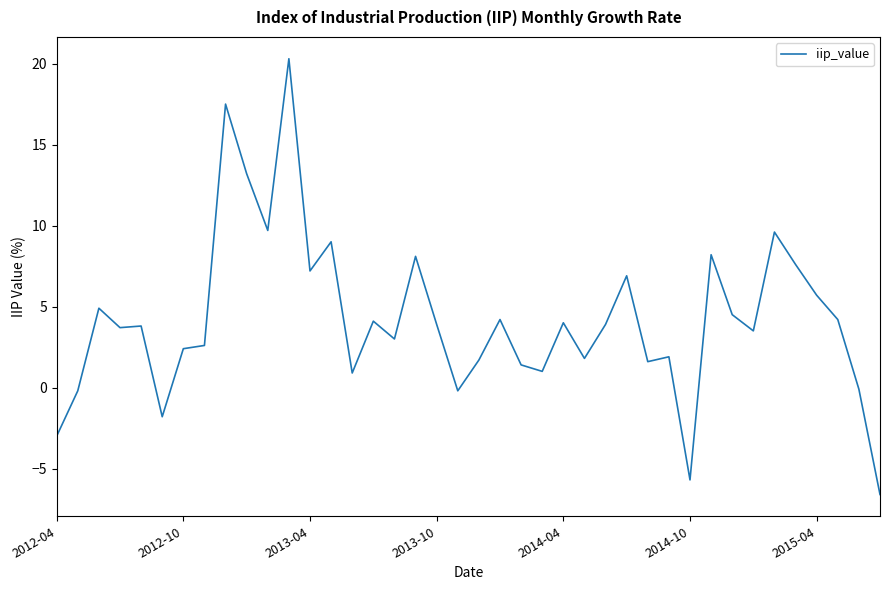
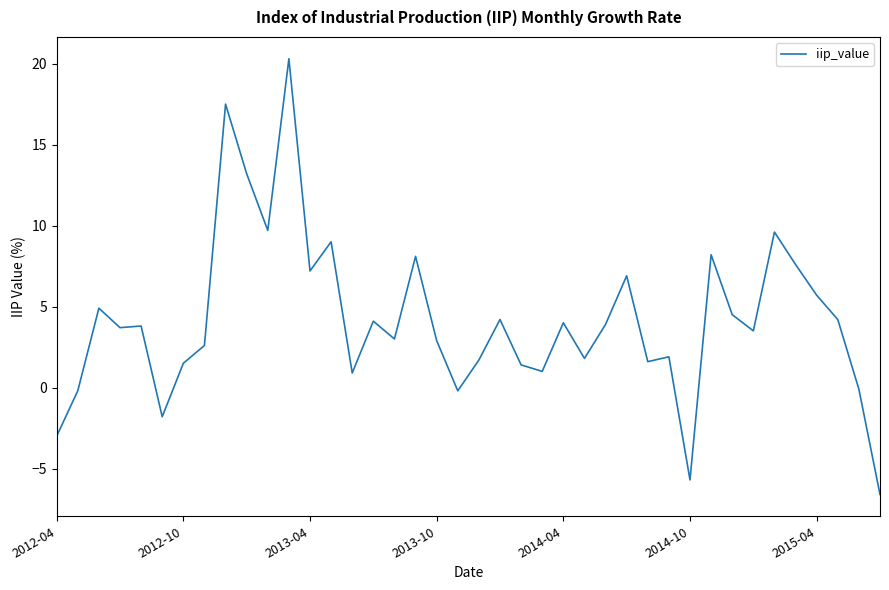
  {
    "2012-04": -3.0,
-   "2012-10": 2.4,
+   "2012-10": 1.5,
    "2013-04": 7.2,
-   "2013-10": 3.9,
+   "2013-10": 2.9,
    "2014-04": 4.0,
    "2014-10": -5.7,
    "2015-04": 5.7
  }
